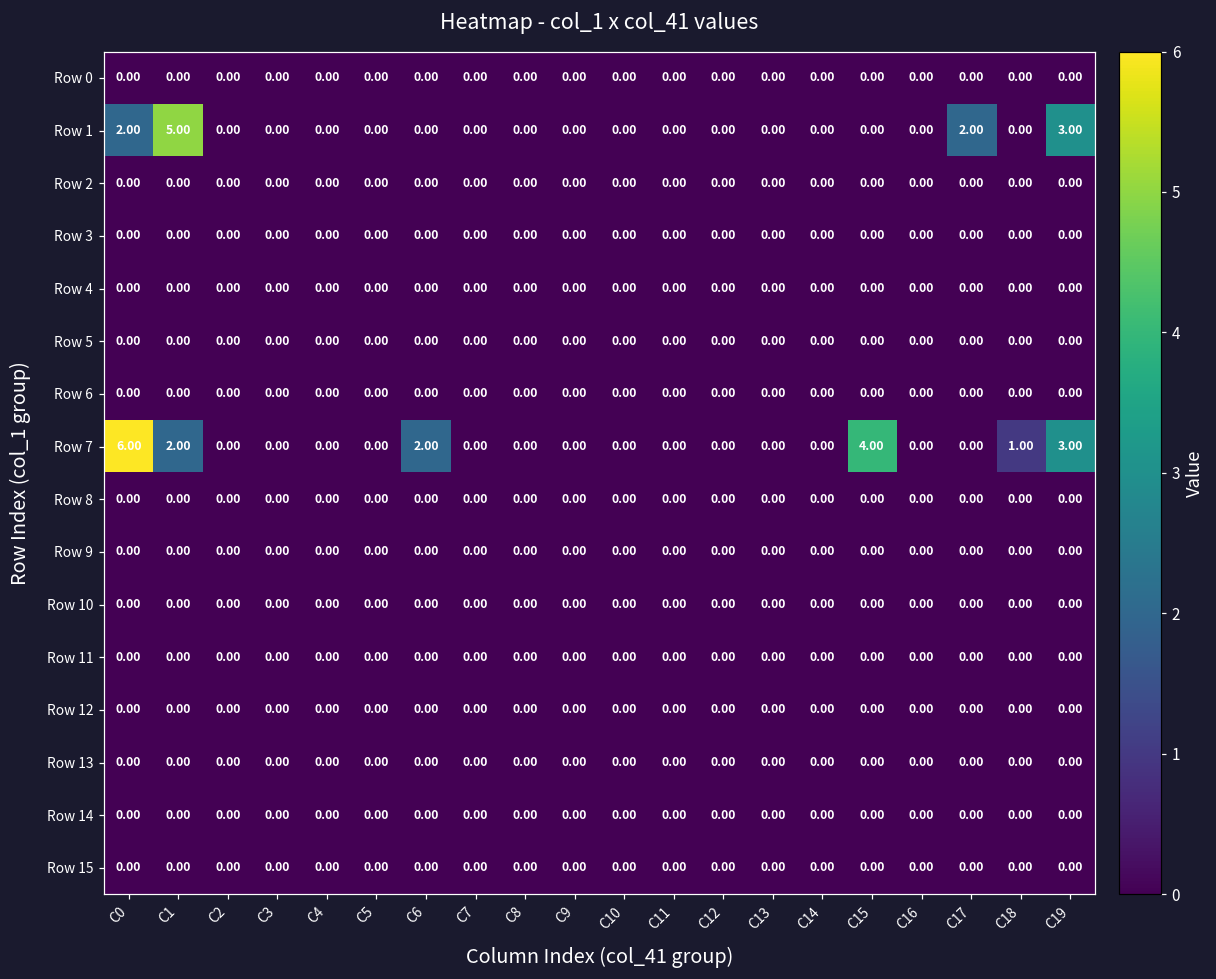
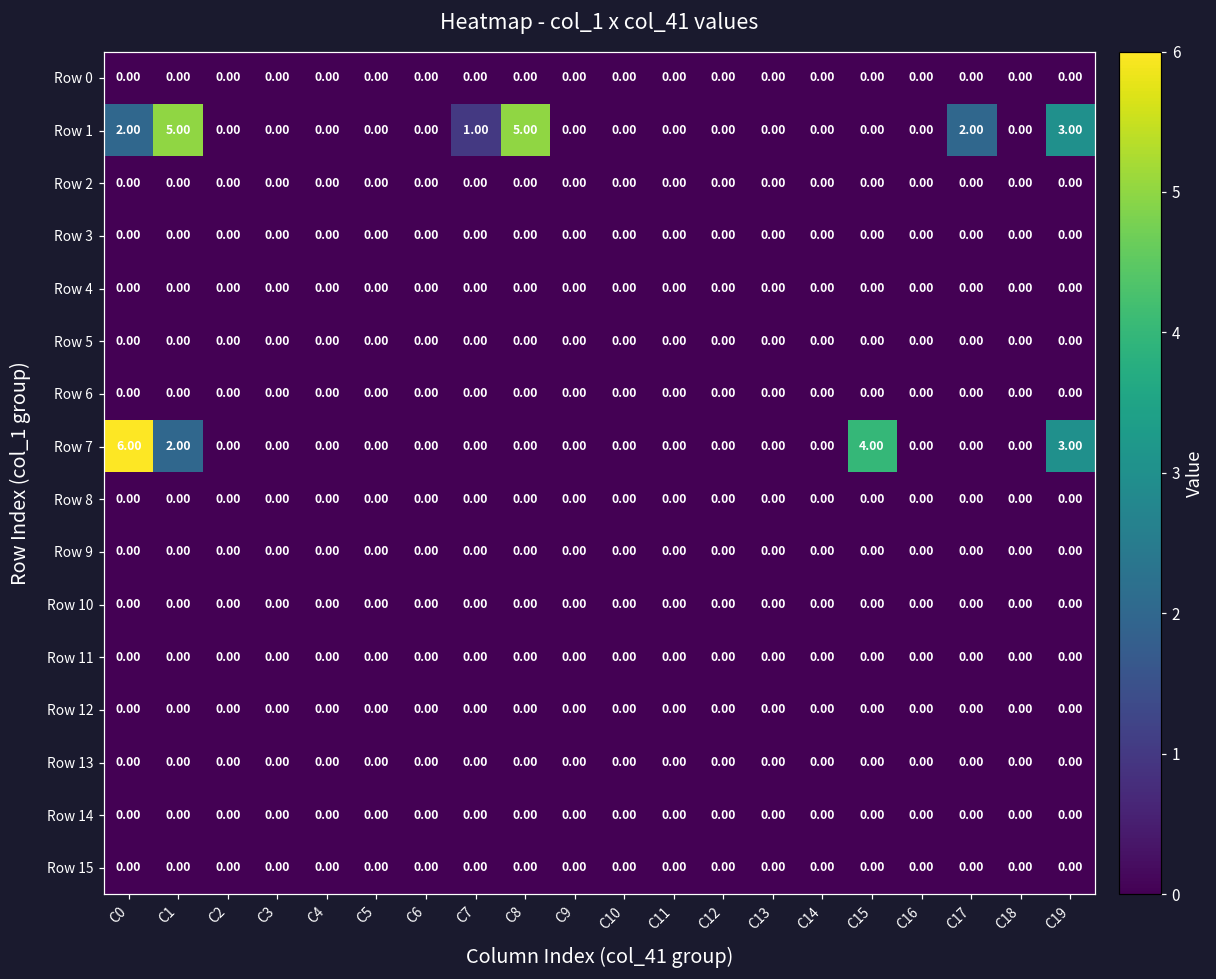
  {
    "Row 1": {
      "C0": 2.00,
      "C1": 5.00,
      "C2": 0.00,
      "C3": 0.00,
      "C4": 0.00,
      "C5": 0.00,
      "C6": 0.00,
-     "C7": 0.00,
-     "C8": 0.00,
+     "C7": 1.00,
+     "C8": 5.00,
      "C9": 0.00,
      "C10": 0.00,
      "C11": 0.00,
      "C12": 0.00,
      "C13": 0.00,
      "C14": 0.00,
      "C15": 0.00,
      "C16": 0.00,
      "C17": 2.00,
      "C18": 0.00,
      "C19": 3.00
    },
    "Row 7": {
      "C0": 6.00,
      "C1": 2.00,
      "C2": 0.00,
      "C3": 0.00,
      "C4": 0.00,
      "C5": 0.00,
-     "C6": 2.00,
+     "C6": 0.00,
      "C7": 0.00,
      "C8": 0.00,
      "C9": 0.00,
      "C10": 0.00,
      "C11": 0.00,
      "C12": 0.00,
      "C13": 0.00,
      "C14": 0.00,
      "C15": 4.00,
      "C16": 0.00,
      "C17": 0.00,
-     "C18": 1.00,
+     "C18": 0.00,
      "C19": 3.00
    }
  }
